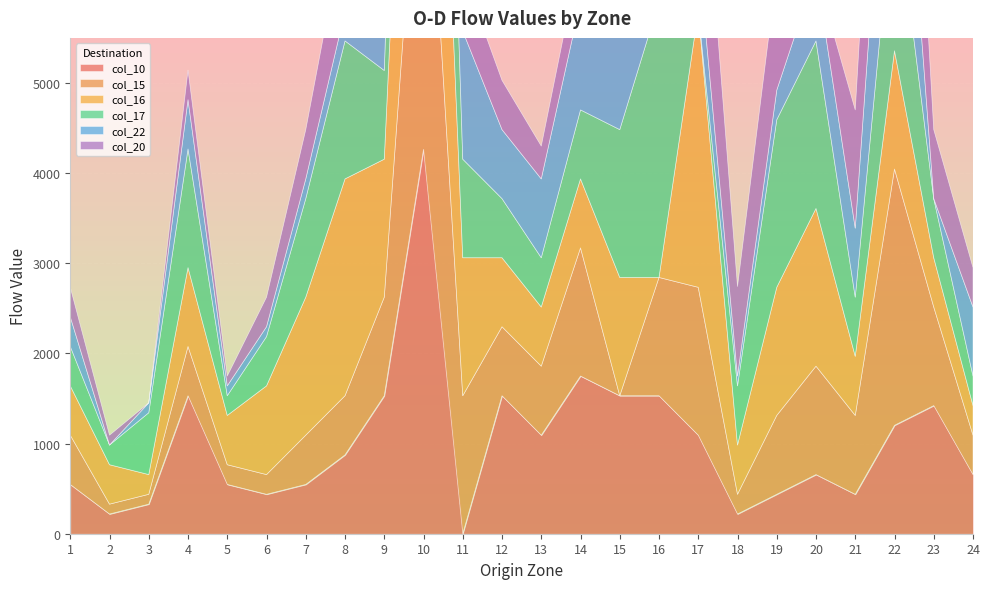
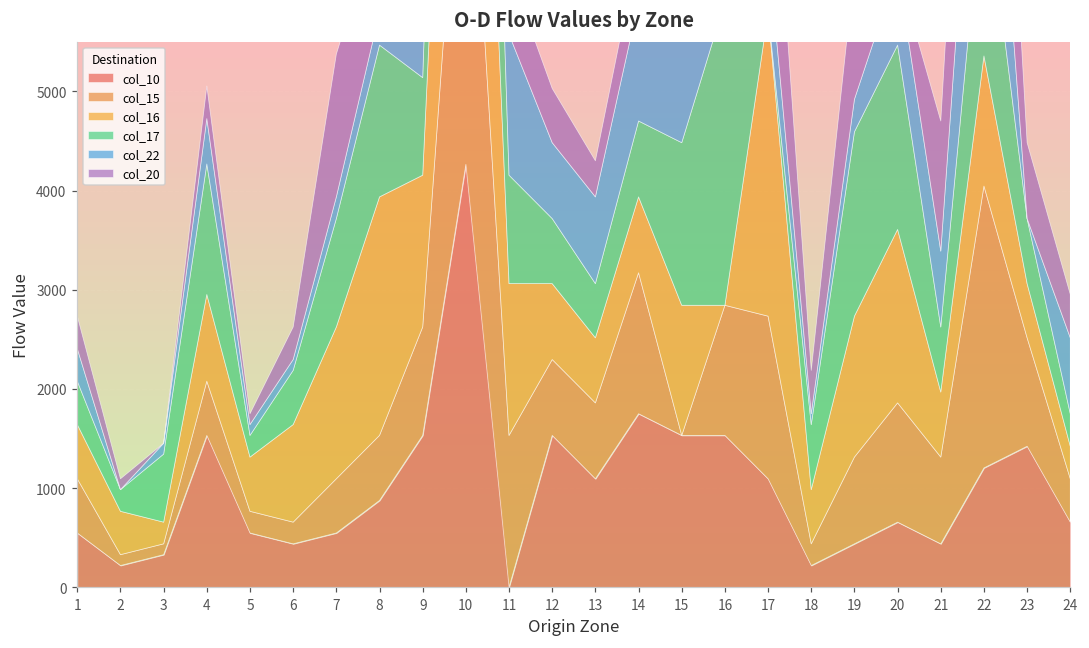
  {
    "col_17": {
      "1": 400,
      "3": 700,
      "4": 1300,
      "5": 200,
      "6": 500,
      "7": 1100,
      "8": 1500,
      "9": 1000,
      "11": 1100,
      "12": 700,
      "13": 500,
      "14": 800,
      "15": 1600,
      "18": 700,
      "19": 1900,
      "20": 1900,
      "21": 700,
      "24": 300
    },
    "col_22": {
      "1": 300,
-     "4": 550,
+     "4": 460,
      "5": 100,
      "6": 100,
      "7": 200,
      "12": 800,
      "13": 900,
      "18": 100,
      "19": 300,
      "21": 800,
      "24": 800
    },
    "col_20": {
      "1": 300,
      "2": 100,
      "4": 300,
      "5": 100,
      "6": 300,
-     "7": 500,
+     "7": 1400,
      "12": 500,
      "13": 400,
-     "18": 1000,
+     "18": 400,
      "21": 1300,
      "23": 800,
      "24": 400
    }
  }
